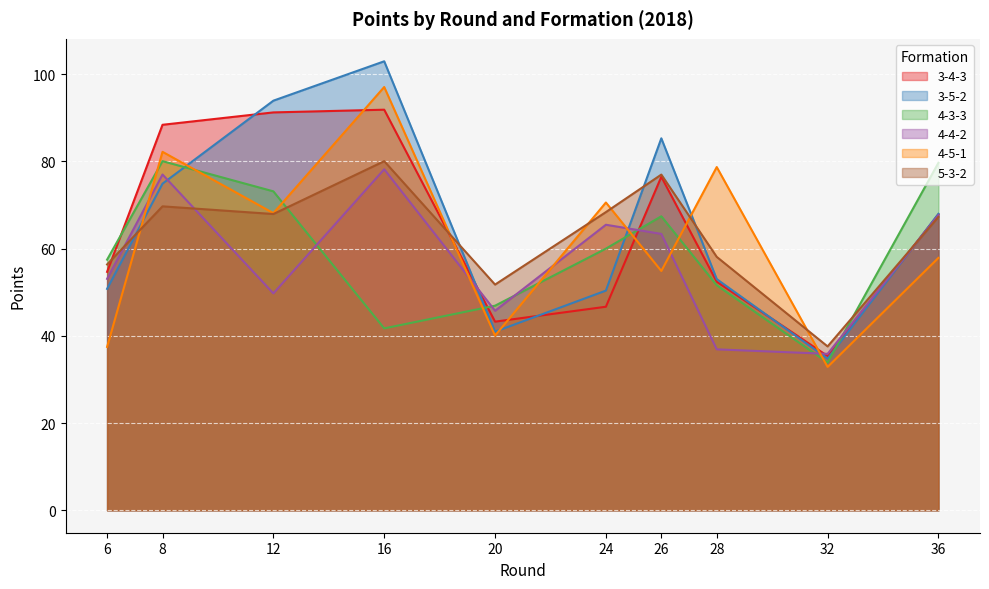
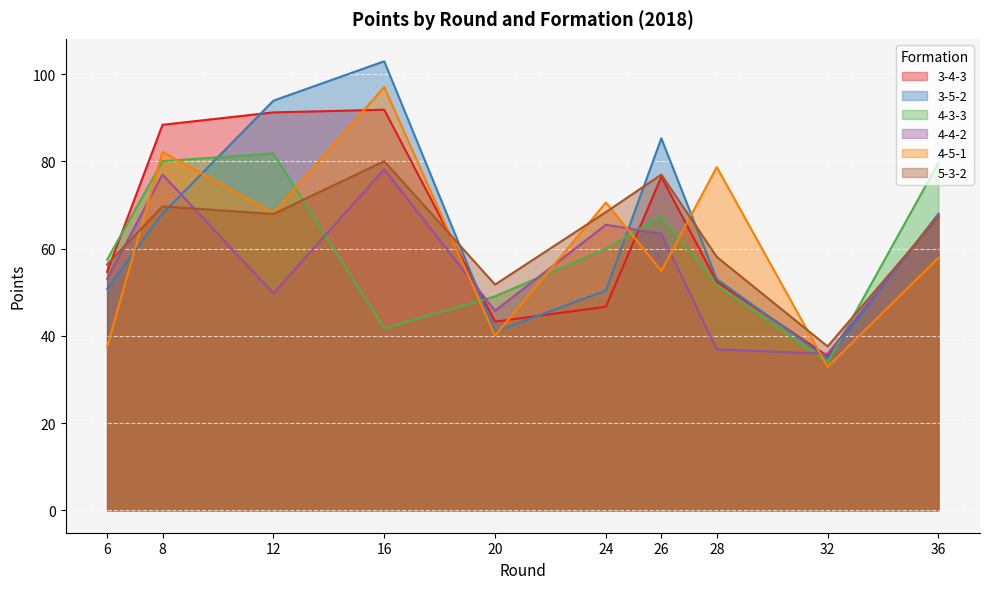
  {
    "3-5-2": {
      "6": 51,
-     "8": 75,
+     "8": 68,
      "12": 94,
      "16": 103,
      "20": 41,
      "24": 50,
      "26": 85,
      "28": 53,
      "32": 35
    },
    "4-3-3": {
      "6": 57,
      "8": 80,
-     "12": 73,
+     "12": 82,
      "16": 42,
-     "20": 47,
+     "20": 49,
      "24": 60,
      "26": 67,
      "28": 52,
      "32": 34
    },
    "4-4-2": {
      "6": 53,
      "8": 77,
      "12": 50,
      "16": 78,
      "20": 46,
      "24": 65,
      "26": 63,
      "28": 37
    },
    "4-5-1": {
      "6": 37,
      "8": 82,
      "16": 97,
      "20": 40,
      "24": 71,
      "26": 55,
      "28": 79,
      "32": 33,
      "36": 58
    }
  }
